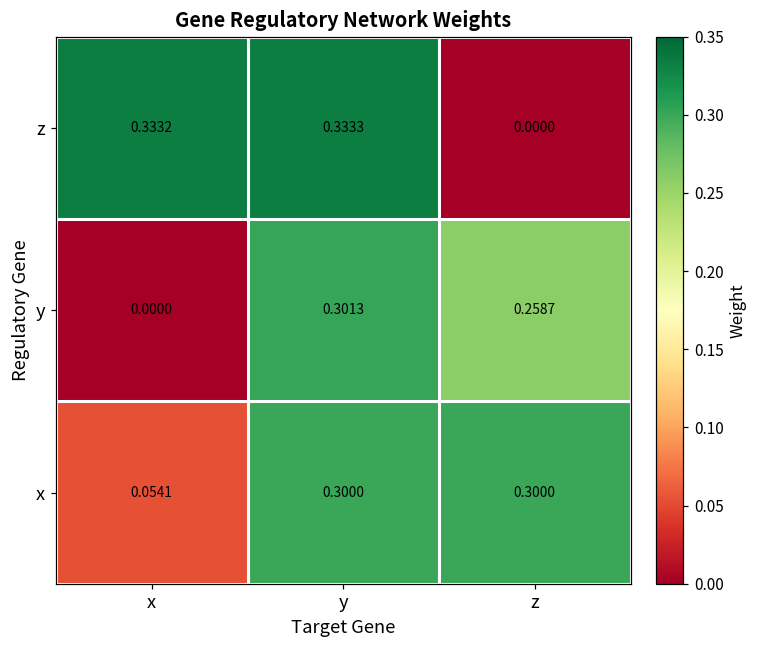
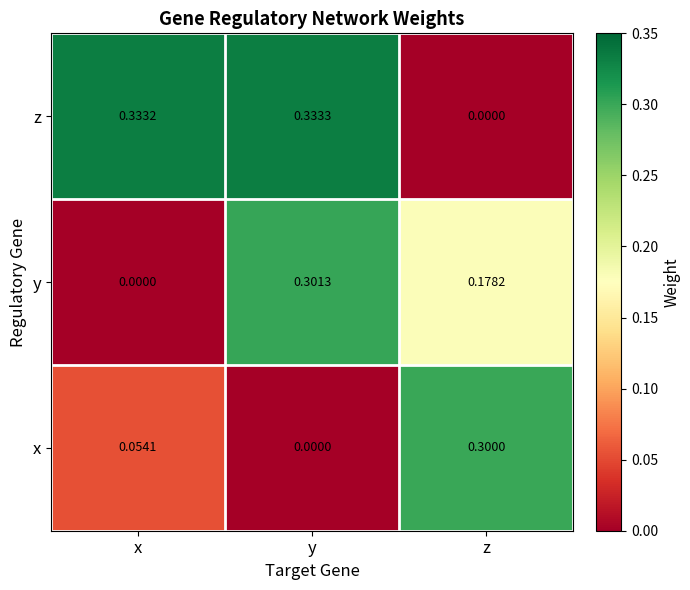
  {
    "z": {
      "x": 0.3332,
      "y": 0.3333,
      "z": 0.0000
    },
    "y": {
      "x": 0.0000,
      "y": 0.3013,
-     "z": 0.2587
+     "z": 0.1782
    },
    "x": {
      "x": 0.0541,
-     "y": 0.3000,
+     "y": 0.0000,
      "z": 0.3000
    }
  }
